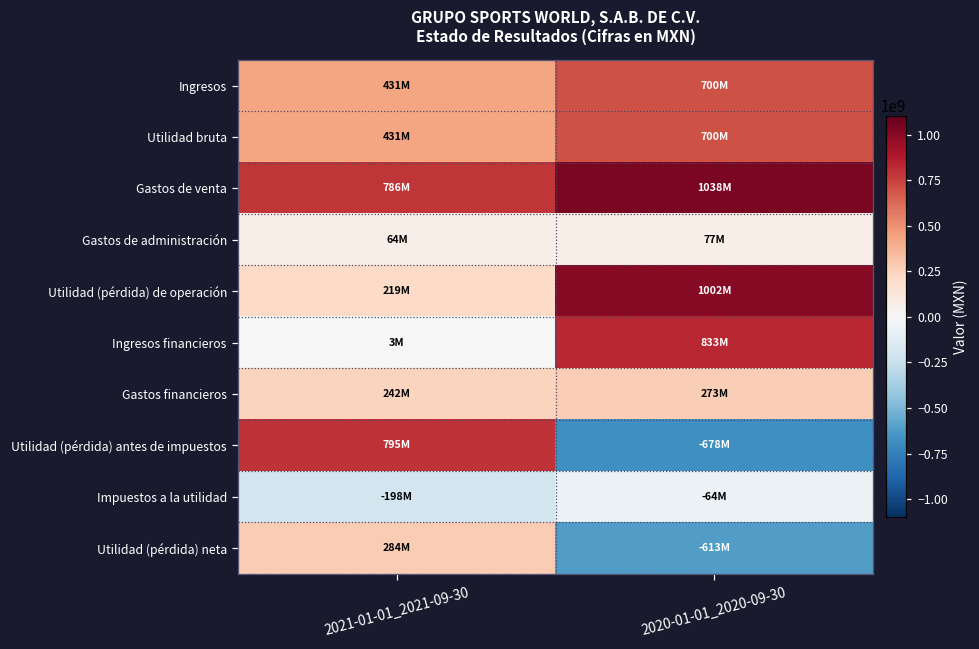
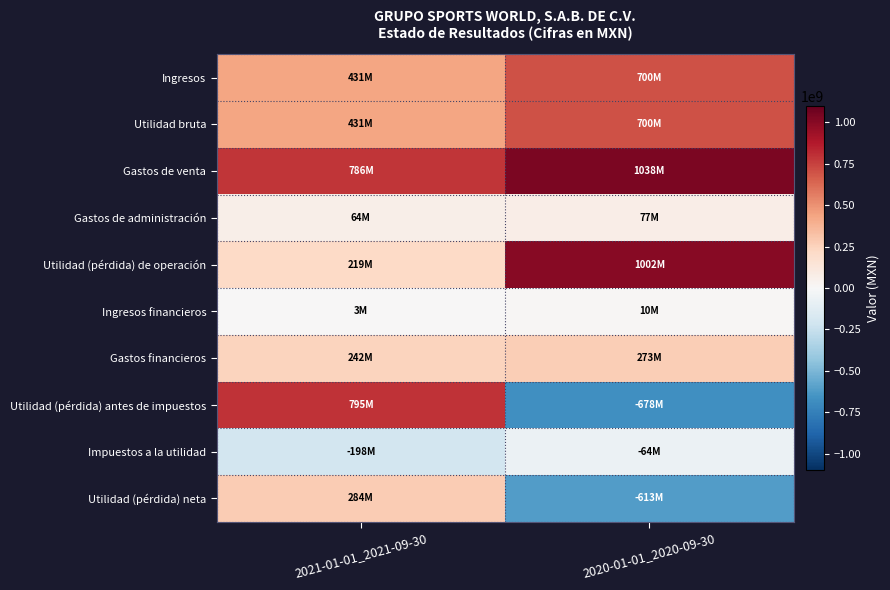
  {
    "Ingresos": {
      "2021-01-01_2021-09-30": "431M",
      "2020-01-01_2020-09-30": "700M"
    },
    "Utilidad bruta": {
      "2021-01-01_2021-09-30": "431M",
      "2020-01-01_2020-09-30": "700M"
    },
    "Gastos de venta": {
      "2021-01-01_2021-09-30": "786M",
      "2020-01-01_2020-09-30": "1038M"
    },
    "Gastos de administración": {
      "2021-01-01_2021-09-30": "64M",
      "2020-01-01_2020-09-30": "77M"
    },
    "Utilidad (pérdida) de operación": {
      "2021-01-01_2021-09-30": "219M",
      "2020-01-01_2020-09-30": "1002M"
    },
    "Ingresos financieros": {
      "2021-01-01_2021-09-30": "3M",
-     "2020-01-01_2020-09-30": "833M"
+     "2020-01-01_2020-09-30": "10M"
    },
    "Gastos financieros": {
      "2021-01-01_2021-09-30": "242M",
      "2020-01-01_2020-09-30": "273M"
    },
    "Utilidad (pérdida) antes de impuestos": {
      "2021-01-01_2021-09-30": "795M",
      "2020-01-01_2020-09-30": "-678M"
    },
    "Impuestos a la utilidad": {
      "2021-01-01_2021-09-30": "-198M",
      "2020-01-01_2020-09-30": "-64M"
    },
    "Utilidad (pérdida) neta": {
      "2021-01-01_2021-09-30": "284M",
      "2020-01-01_2020-09-30": "-613M"
    }
  }
